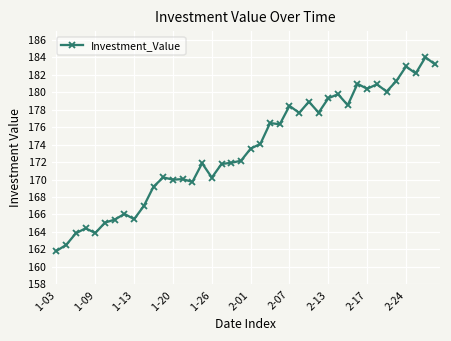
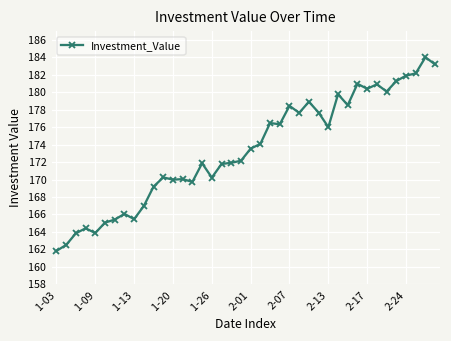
  {
    "1-03": 162,
    "1-09": 164,
    "1-13": 165,
    "1-20": 170,
    "1-26": 170,
    "2-01": 174,
    "2-07": 178,
-   "2-13": 179,
+   "2-13": 176,
    "2-17": 180,
-   "2-24": 183
+   "2-24": 182
  }
